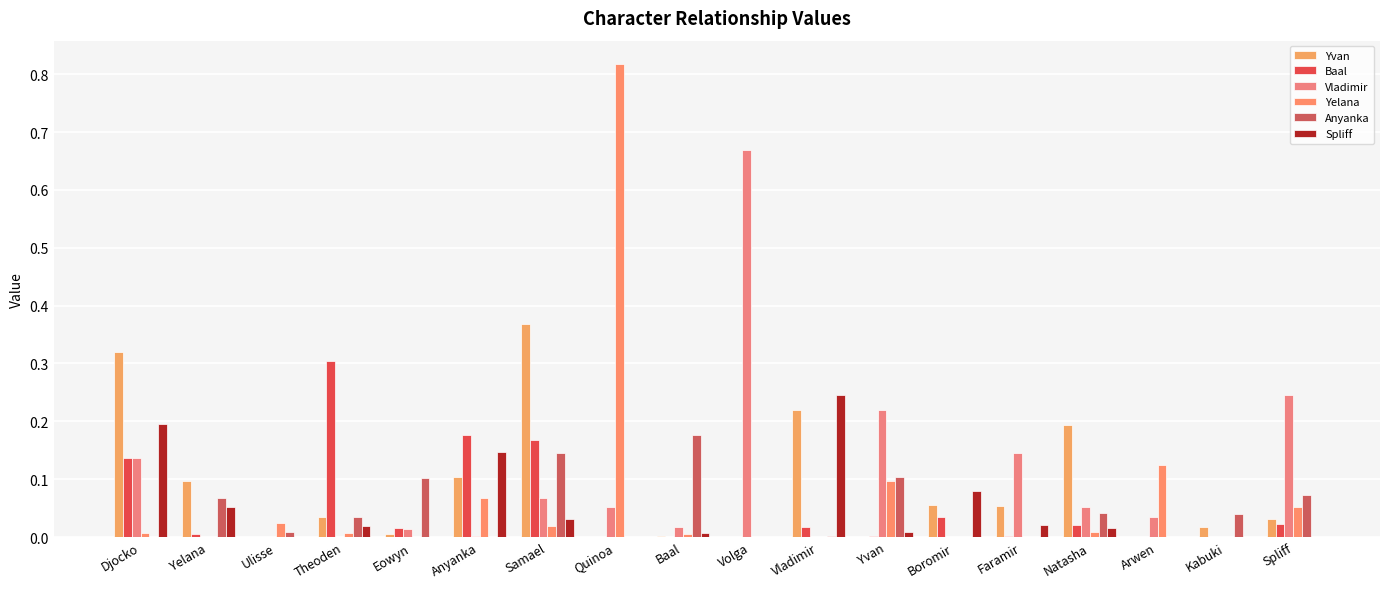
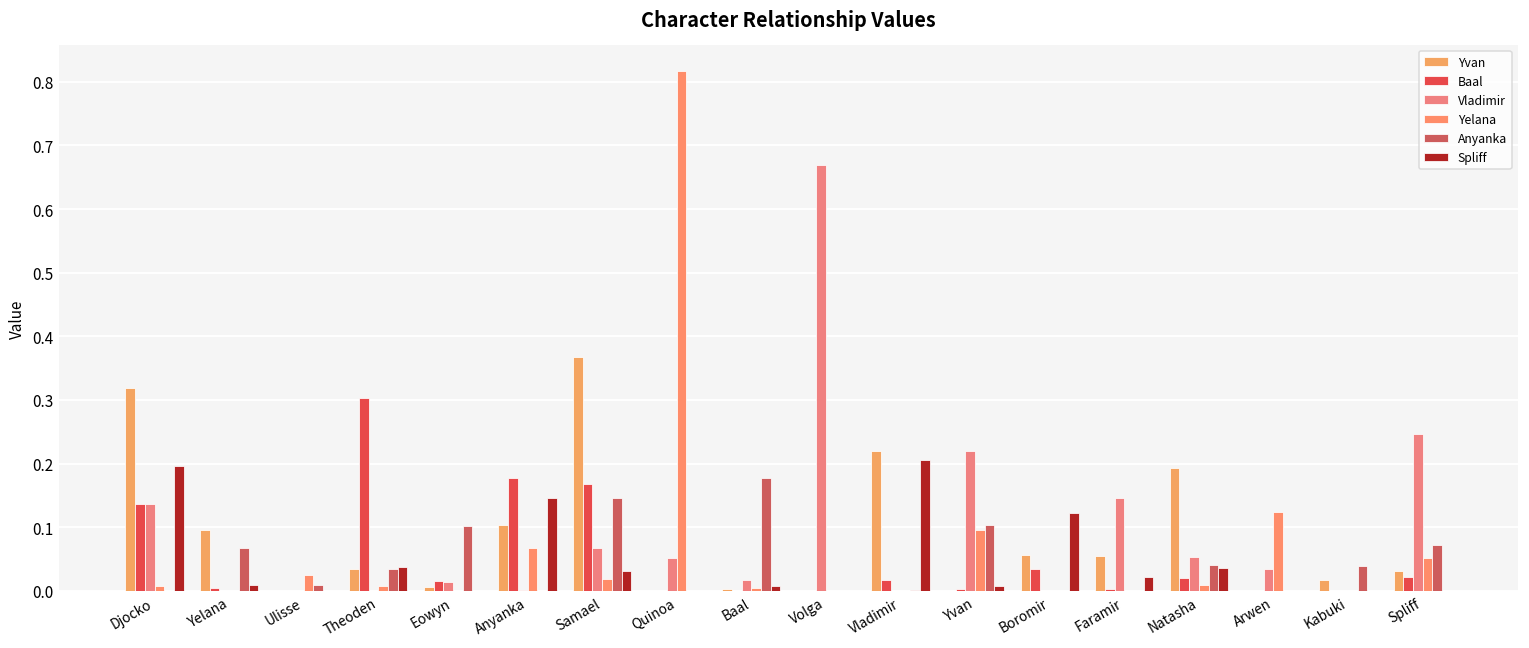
  {
    "Spliff": {
      "Djocko": 0.20,
-     "Yelana": 0.05,
+     "Yelana": 0.01,
      "Ulisse": 0.00,
-     "Theoden": 0.02,
+     "Theoden": 0.04,
      "Eowyn": 0.00,
      "Anyanka": 0.15,
      "Samael": 0.03,
      "Quinoa": 0.00,
      "Baal": 0.01,
      "Volga": 0.00,
-     "Vladimir": 0.25,
+     "Vladimir": 0.21,
      "Yvan": 0.01,
-     "Boromir": 0.08,
+     "Boromir": 0.12,
      "Faramir": 0.02,
-     "Natasha": 0.02,
+     "Natasha": 0.04,
      "Arwen": 0.00,
      "Kabuki": 0.00,
      "Spliff": 0.00
    }
  }
